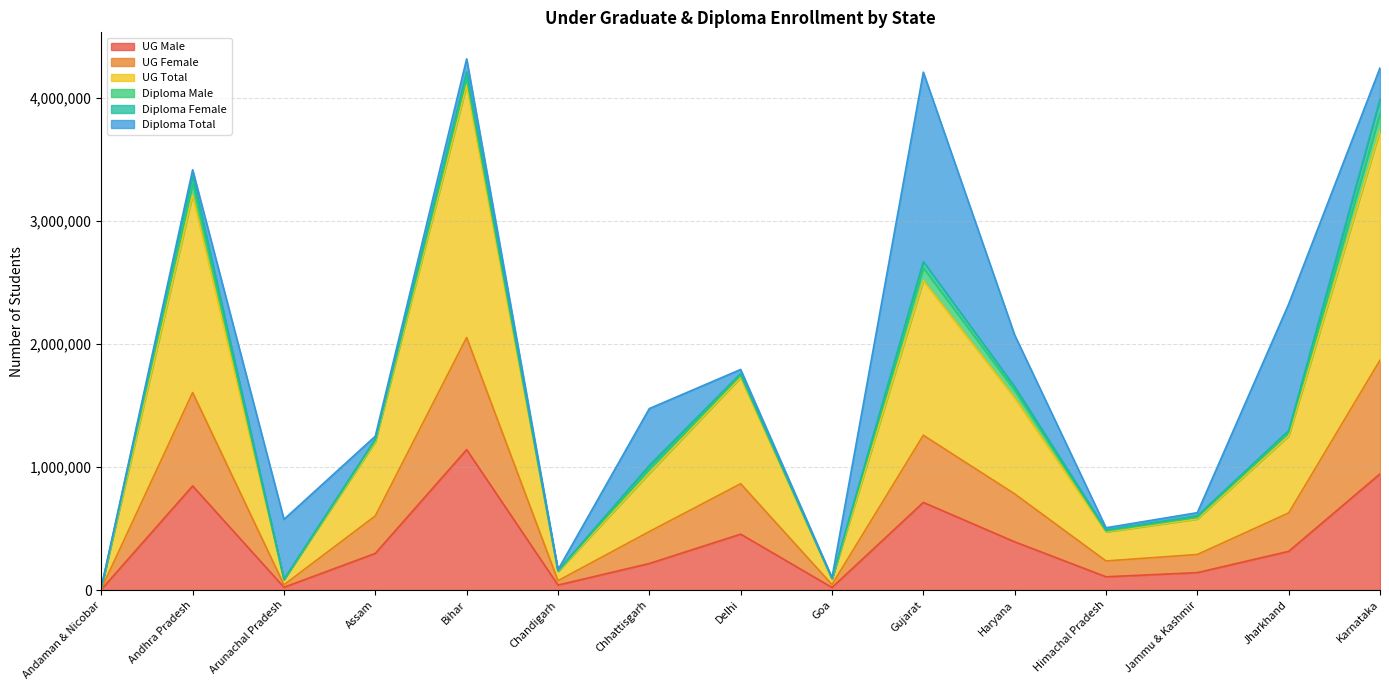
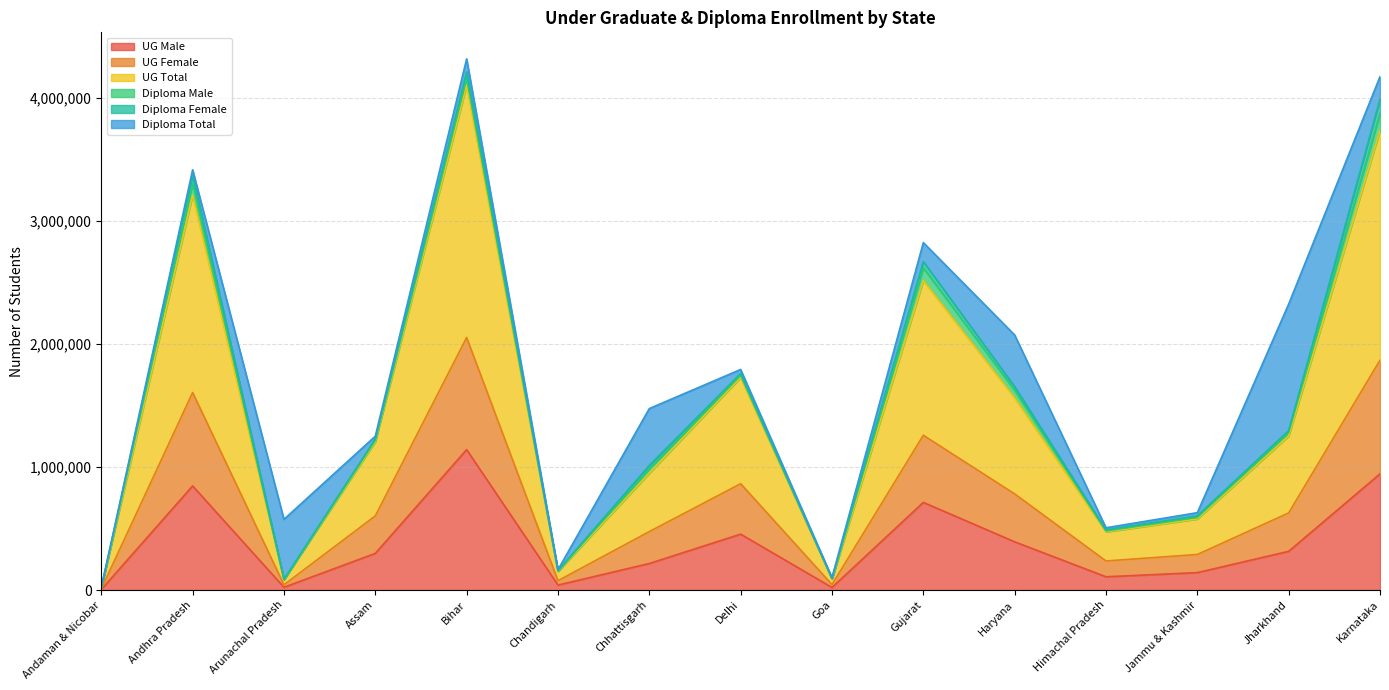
  {
    "UG Total": {
      "Andhra Pradesh": "1,610,000",
      "Bihar": "2,050,000",
      "Chhattisgarh": "480,000",
      "Gujarat": "1,260,000",
      "Haryana": "780,000",
      "Jharkhand": "630,000",
      "Karnataka": "1,870,000"
    },
    "Diploma Total": {
      "Andhra Pradesh": "40,000",
      "Arunachal Pradesh": "490,000",
      "Assam": "20,000",
      "Bihar": "110,000",
      "Chhattisgarh": "460,000",
      "Delhi": "30,000",
-     "Gujarat": "1,540,000",
+     "Gujarat": "150,000",
      "Haryana": "420,000",
      "Jammu & Kashmir": "30,000",
      "Jharkhand": "1,030,000",
-     "Karnataka": "250,000"
+     "Karnataka": "180,000"
    }
  }
